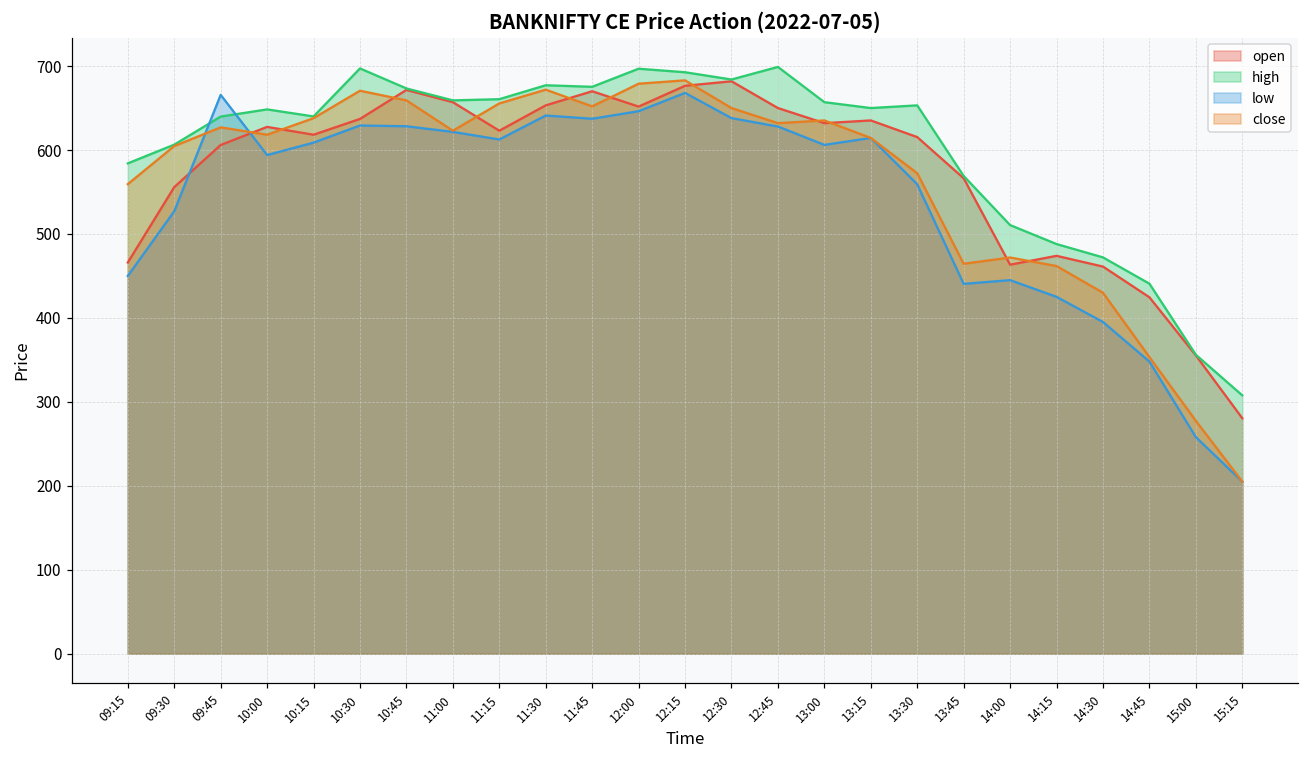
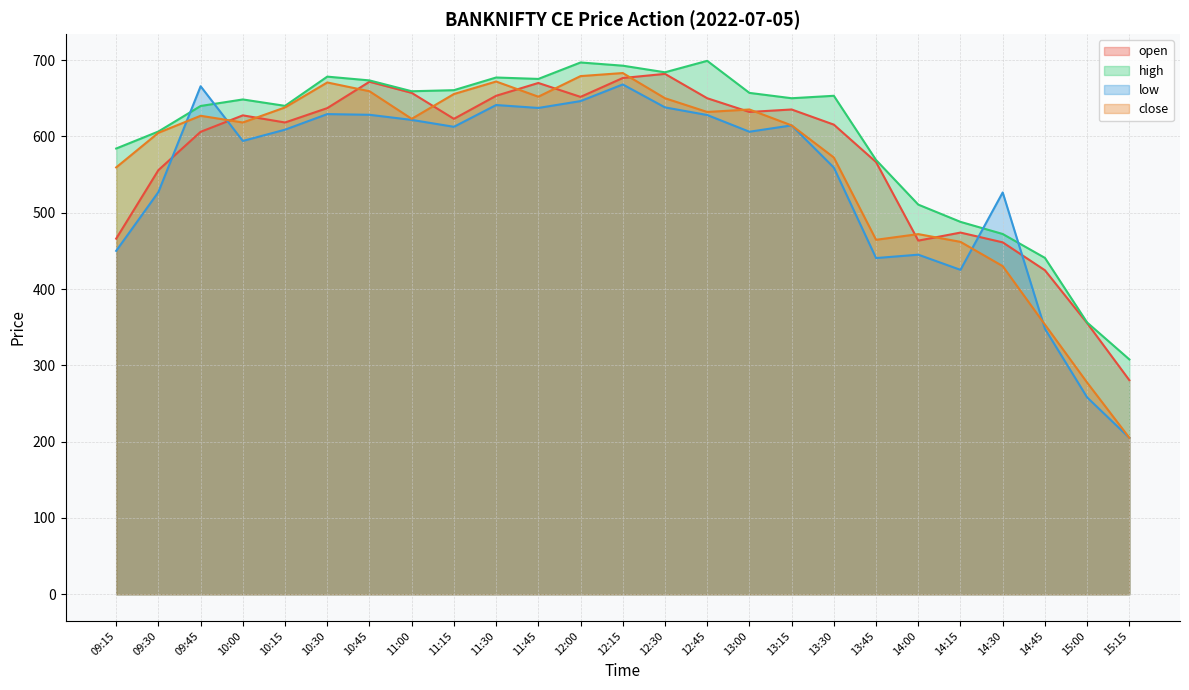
  {
    "high": {
      "09:15": 580,
      "09:45": 640,
      "10:00": 650,
-     "10:30": 700,
+     "10:30": 680,
      "11:15": 660,
      "11:30": 680,
      "11:45": 680,
      "12:00": 700,
      "12:15": 690,
      "12:45": 700,
      "13:00": 660,
      "13:15": 650,
      "13:30": 650,
      "14:00": 510,
      "14:15": 490,
      "14:30": 470,
      "14:45": 440,
      "15:15": 310
    },
    "low": {
      "09:15": 450,
      "09:30": 530,
      "09:45": 670,
      "10:00": 590,
      "10:15": 610,
      "10:30": 630,
      "10:45": 630,
      "11:15": 610,
      "11:30": 640,
      "11:45": 640,
      "12:00": 650,
      "12:15": 670,
      "12:30": 640,
      "12:45": 630,
      "13:00": 610,
      "13:30": 560,
      "13:45": 440,
      "14:00": 450,
      "14:15": 430,
-     "14:30": 400,
+     "14:30": 530,
      "14:45": 350,
      "15:00": 260
    }
  }
